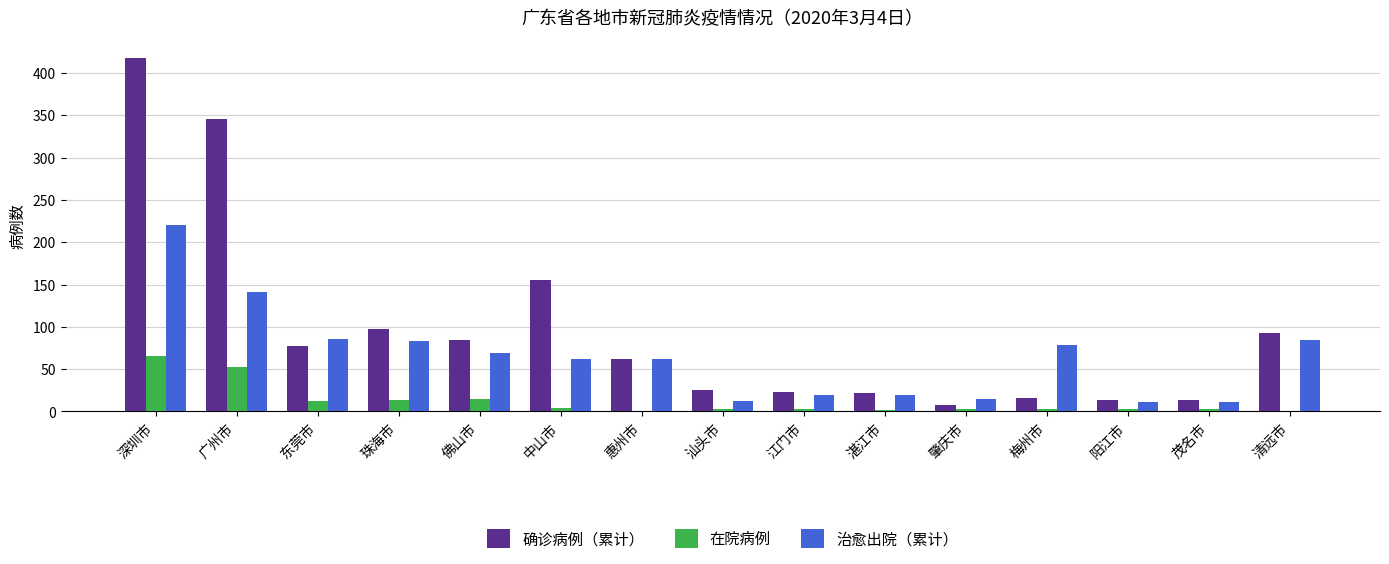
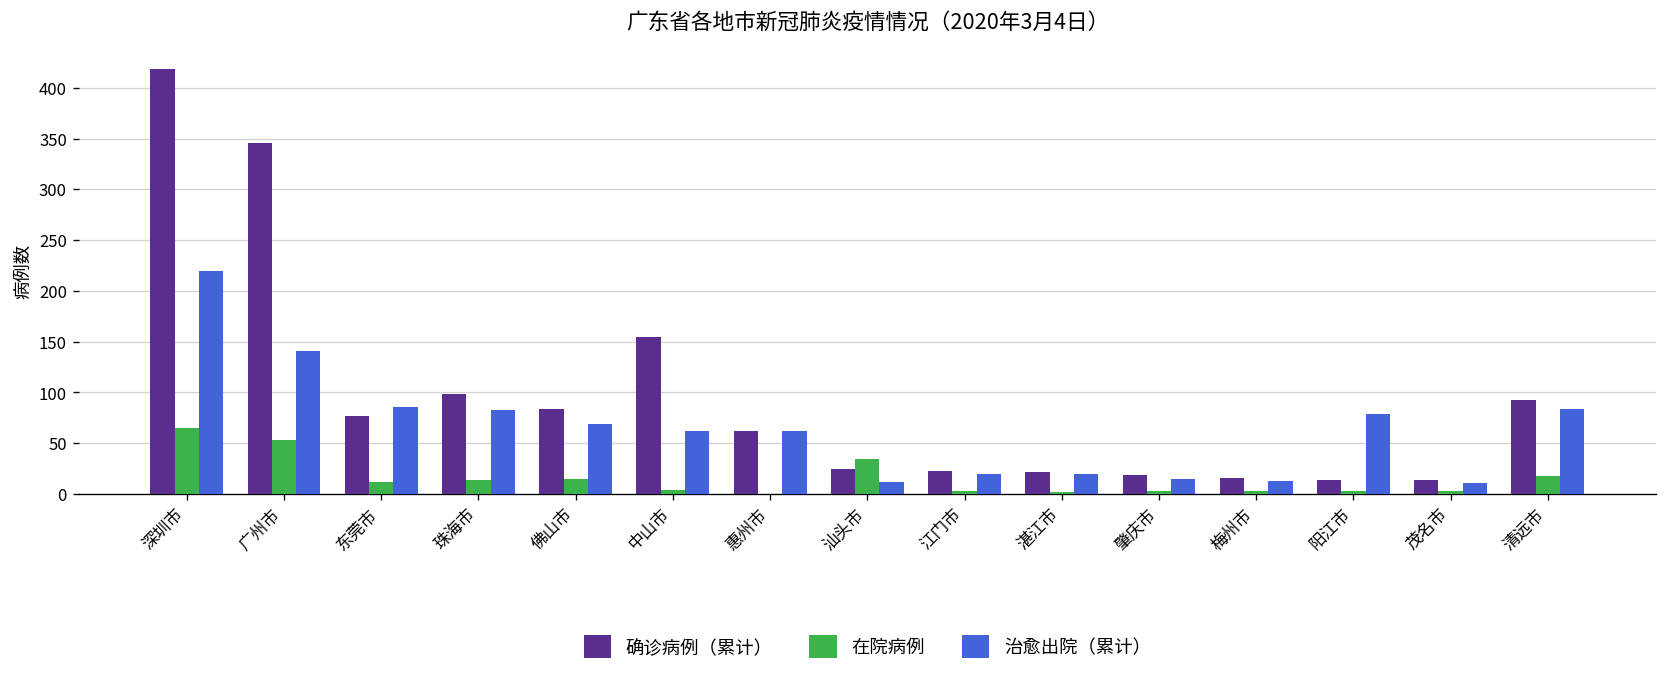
  {
    "确诊病例（累计）": {
      "深圳市": 420,
      "广州市": 350,
      "东莞市": 80,
      "珠海市": 100,
      "佛山市": 80,
      "中山市": 160,
      "惠州市": 60,
      "汕头市": 30,
      "江门市": 20,
      "湛江市": 20,
-     "肇庆市": 10,
+     "肇庆市": 20,
      "梅州市": 20,
      "阳江市": 10,
      "茂名市": 10,
      "清远市": 90
    },
    "在院病例": {
      "深圳市": 70,
      "广州市": 50,
      "东莞市": 10,
      "珠海市": 10,
      "佛山市": 20,
      "中山市": 0,
      "惠州市": 0,
-     "汕头市": 0,
+     "汕头市": 30,
      "江门市": 0,
      "肇庆市": 0,
      "梅州市": 0,
      "阳江市": 0,
      "茂名市": 0,
-     "清远市": 0
+     "清远市": 20
    },
    "治愈出院（累计）": {
      "深圳市": 220,
      "广州市": 140,
      "东莞市": 90,
      "珠海市": 80,
      "佛山市": 70,
      "中山市": 60,
      "惠州市": 60,
      "汕头市": 10,
      "江门市": 20,
      "湛江市": 20,
      "肇庆市": 20,
-     "梅州市": 80,
-     "阳江市": 10,
+     "梅州市": 10,
+     "阳江市": 80,
      "茂名市": 10,
      "清远市": 80
    }
  }
